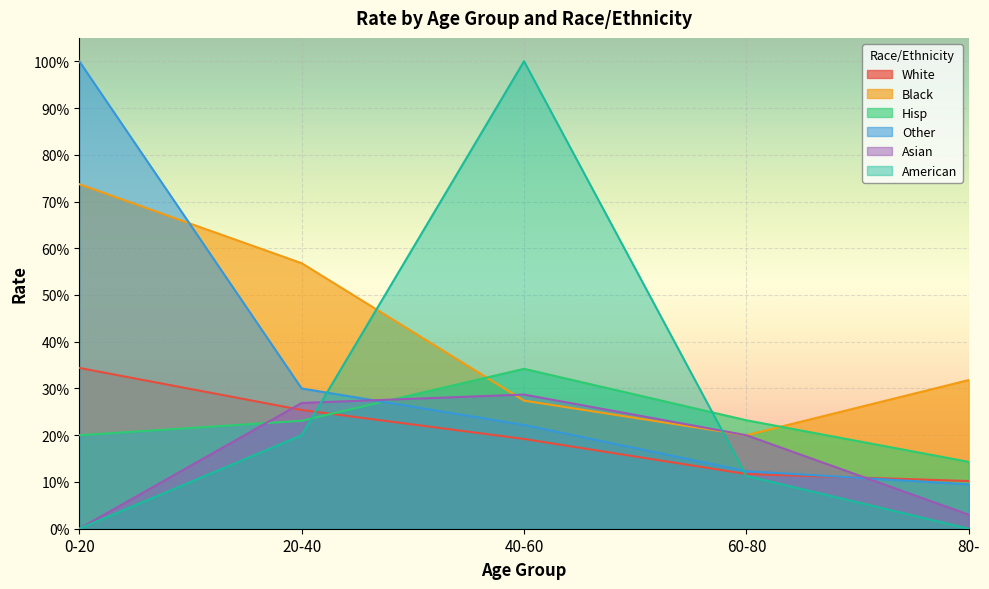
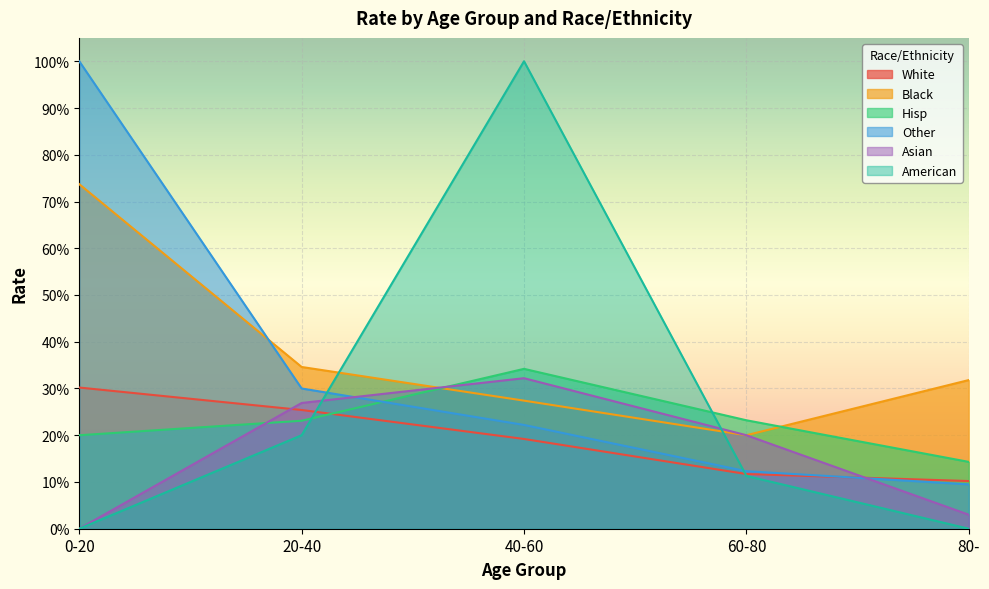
  {
    "White": {
-     "0-20": "34%",
+     "0-20": "30%",
      "20-40": "25%",
      "40-60": "19%",
      "80-": "10%"
    },
    "Black": {
      "0-20": "74%",
-     "20-40": "57%",
+     "20-40": "35%",
      "40-60": "27%",
      "80-": "32%"
    },
    "Asian": {
      "20-40": "27%",
-     "40-60": "29%",
+     "40-60": "32%",
      "80-": "3%"
    }
  }
